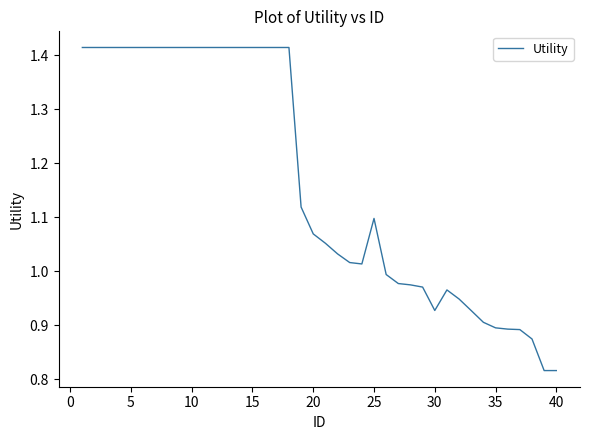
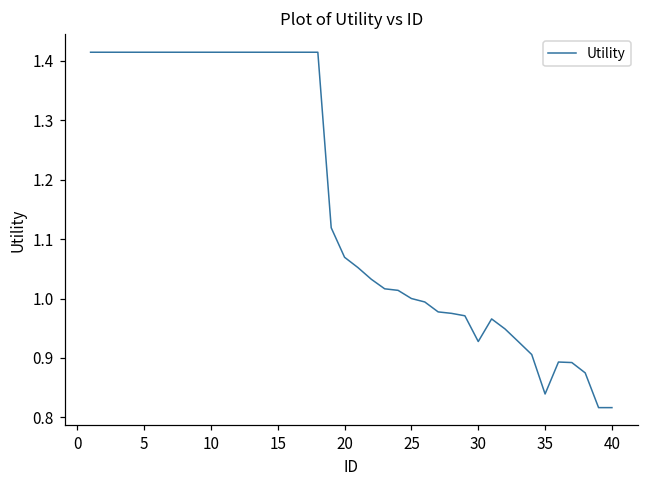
  {
    "5": 1.41,
    "10": 1.41,
    "15": 1.41,
    "20": 1.07,
-   "25": 1.10,
+   "25": 1.00,
    "30": 0.93,
-   "35": 0.90,
+   "35": 0.84,
    "40": 0.82
  }
